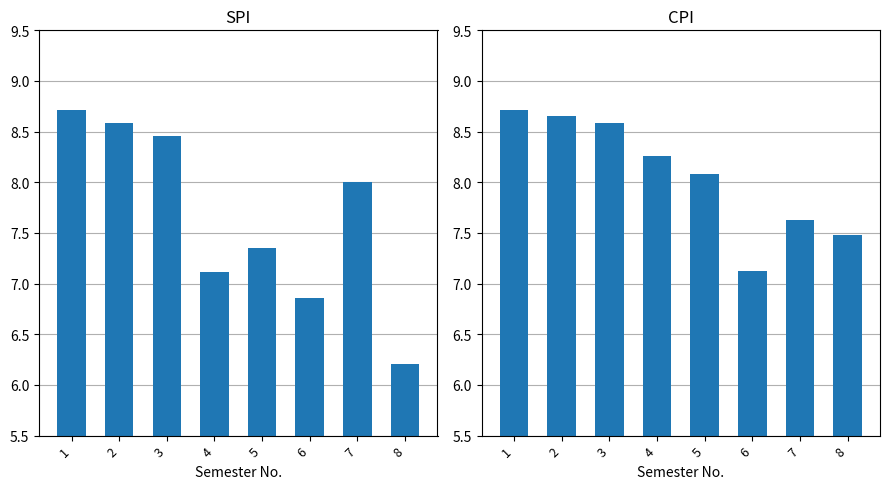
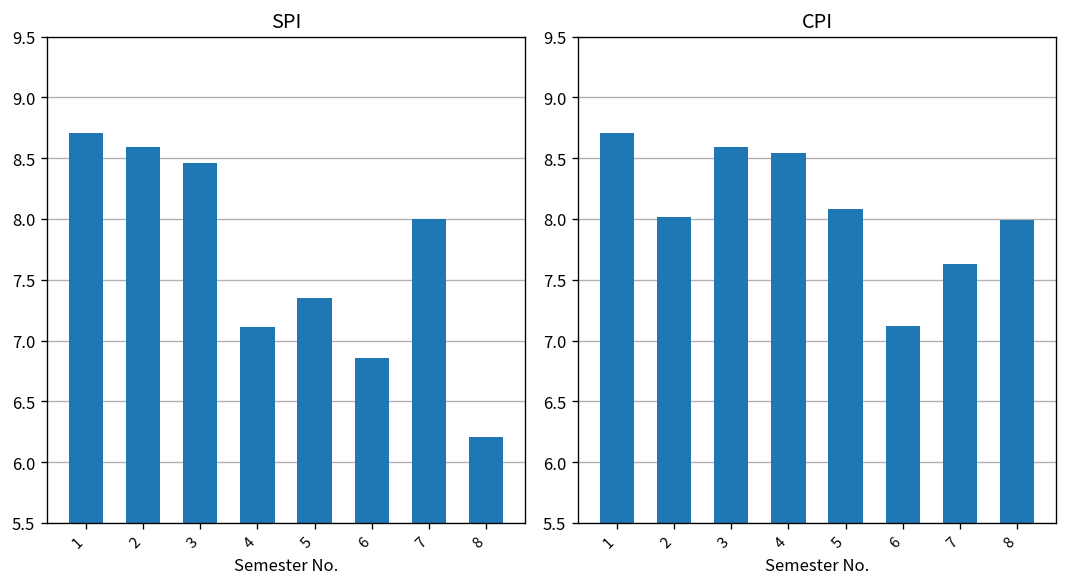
  {
    "SPI": {
      "1": 8.71,
      "2": 8.59,
      "3": 8.46,
      "4": 7.11,
      "5": 7.35,
      "6": 6.86,
      "7": 8.00,
      "8": 6.21
    },
    "CPI": {
      "1": 8.71,
-     "2": 8.65,
+     "2": 8.02,
      "3": 8.59,
-     "4": 8.26,
+     "4": 8.54,
      "5": 8.08,
      "6": 7.12,
      "7": 7.63,
-     "8": 7.48
+     "8": 7.99
    }
  }
